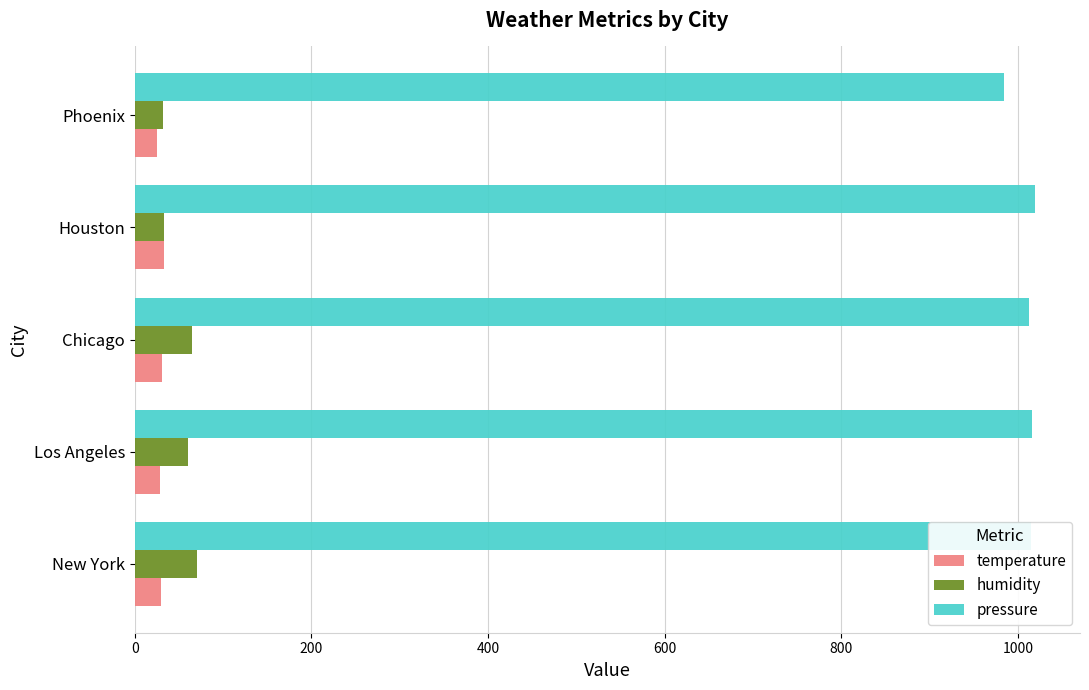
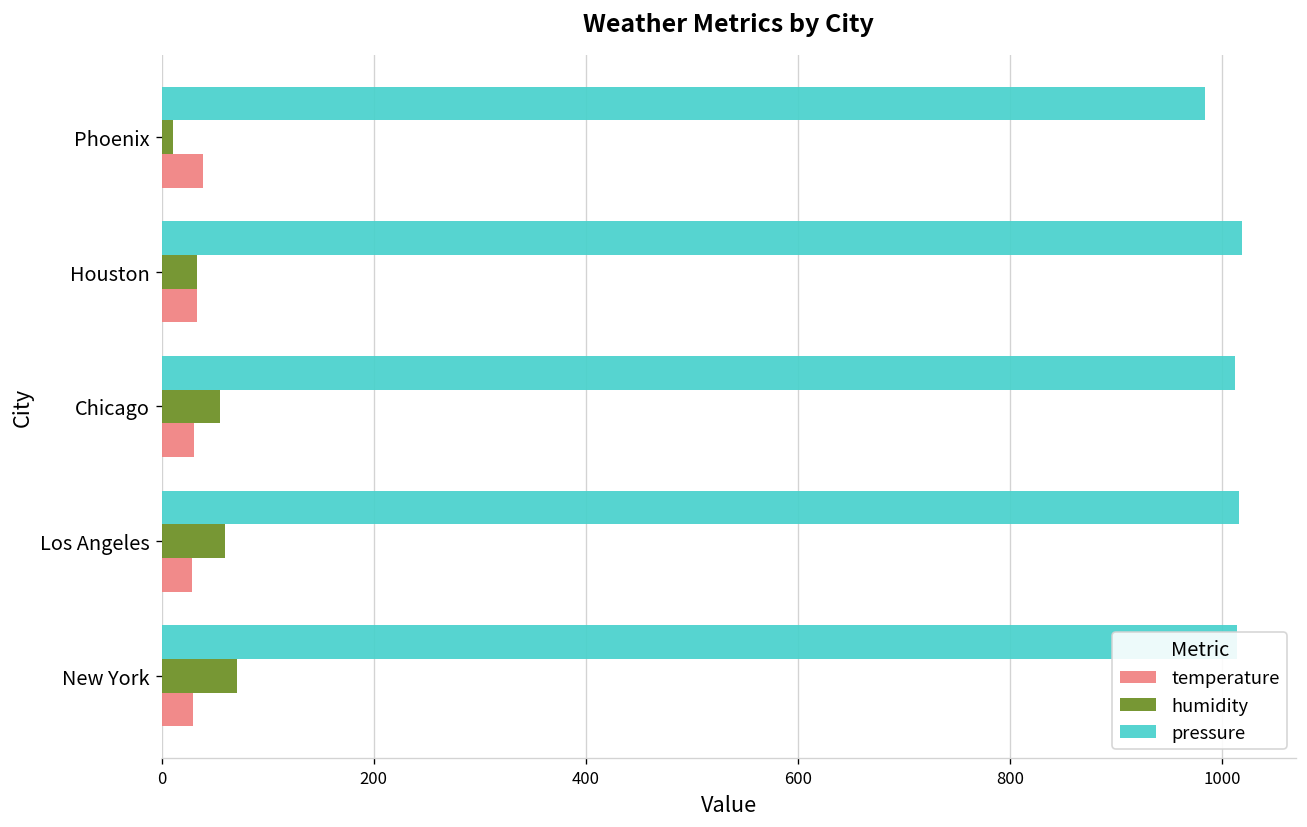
  {
    "temperature": {
-     "Phoenix": 20,
+     "Phoenix": 40,
      "Houston": 30,
      "Chicago": 30,
      "Los Angeles": 30,
      "New York": 30
    },
    "humidity": {
-     "Phoenix": 30,
+     "Phoenix": 10,
      "Houston": 30,
-     "Chicago": 70,
+     "Chicago": 60,
      "Los Angeles": 60,
      "New York": 70
    },
    "pressure": {
      "Phoenix": 980,
      "Houston": 1020,
      "Chicago": 1010,
      "Los Angeles": 1020
    }
  }
